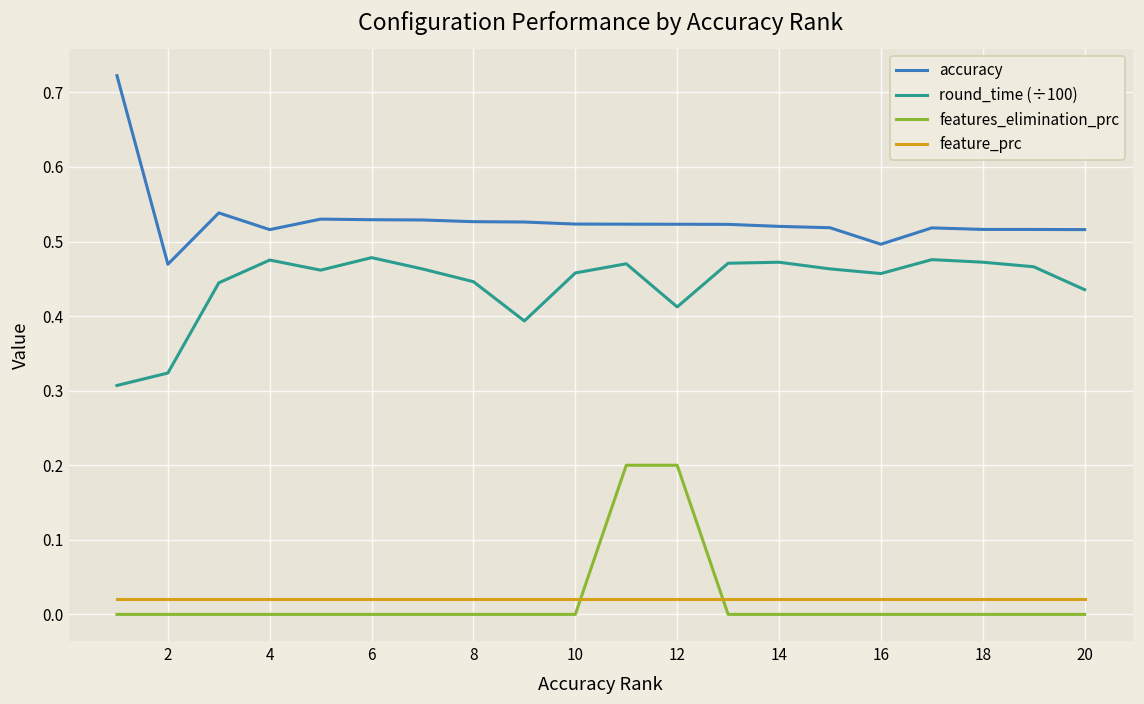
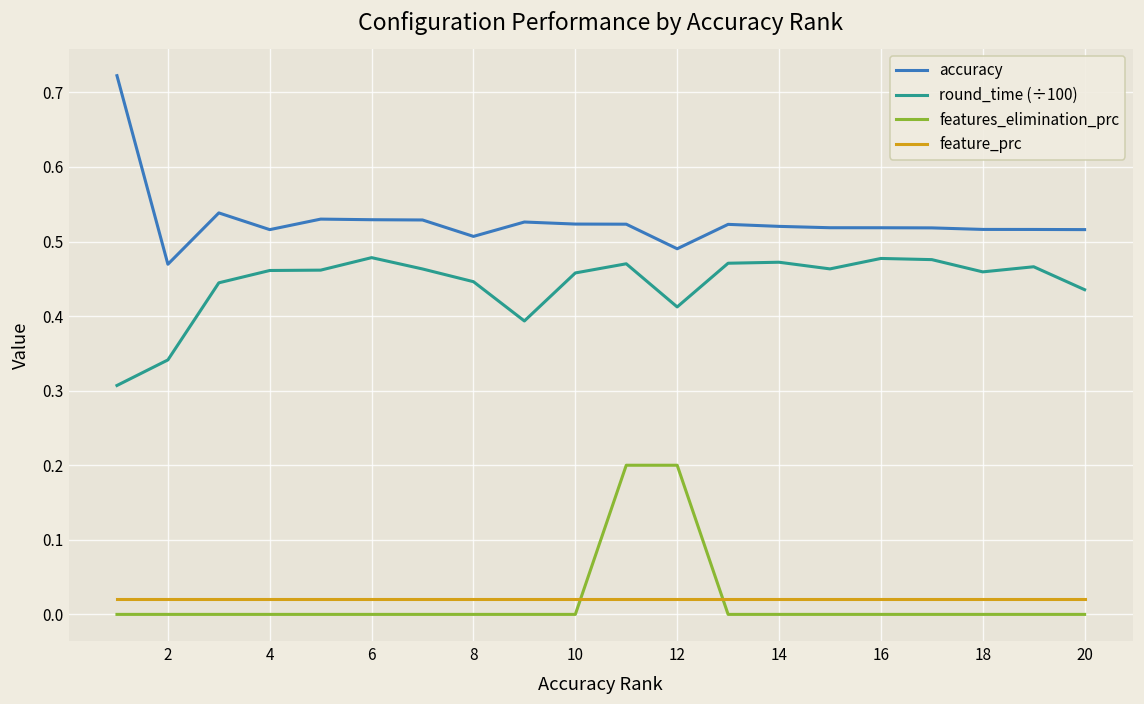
  {
    "accuracy": {
      "2": 0.47,
      "4": 0.52,
      "6": 0.53,
-     "8": 0.53,
+     "8": 0.51,
      "10": 0.52,
-     "12": 0.52,
+     "12": 0.49,
      "14": 0.52,
-     "16": 0.50,
+     "16": 0.52,
      "18": 0.52,
      "20": 0.52
    },
    "round_time (÷100)": {
-     "2": 0.32,
-     "4": 0.48,
+     "2": 0.34,
+     "4": 0.46,
      "6": 0.48,
      "8": 0.45,
      "10": 0.46,
      "12": 0.41,
      "14": 0.47,
-     "16": 0.46,
-     "18": 0.47,
+     "16": 0.48,
+     "18": 0.46,
      "20": 0.44
    },
    "features_elimination_prc": {
      "2": 0.00,
      "4": 0.00,
      "6": 0.00,
      "8": 0.00,
      "10": 0.00,
      "12": 0.20,
      "14": 0.00,
      "16": 0.00,
      "18": 0.00,
      "20": 0.00
    },
    "feature_prc": {
      "2": 0.02,
      "4": 0.02,
      "6": 0.02,
      "8": 0.02,
      "10": 0.02,
      "12": 0.02,
      "14": 0.02,
      "16": 0.02,
      "18": 0.02,
      "20": 0.02
    }
  }
